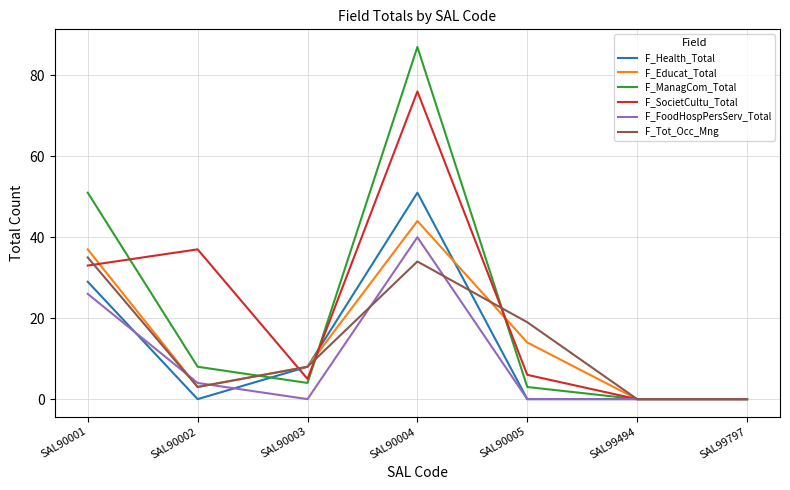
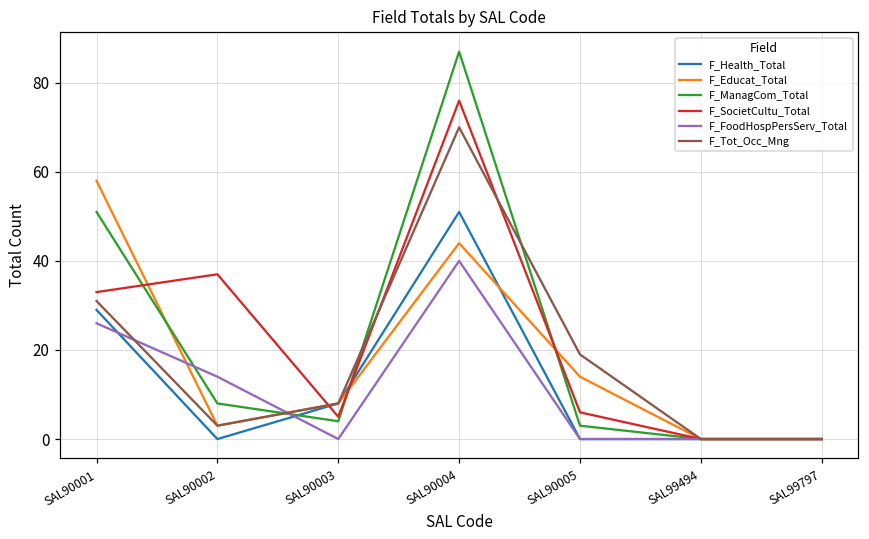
  {
    "F_Health_Total": {
      "SAL90001": 29,
      "SAL90002": 0,
      "SAL90004": 51
    },
    "F_Educat_Total": {
-     "SAL90001": 37,
+     "SAL90001": 58,
      "SAL90004": 44,
      "SAL90005": 14
    },
    "F_ManagCom_Total": {
      "SAL90001": 51,
      "SAL90002": 8,
      "SAL90003": 4,
      "SAL90004": 87,
      "SAL90005": 3
    },
    "F_SocietCultu_Total": {
      "SAL90001": 33,
      "SAL90002": 37,
      "SAL90003": 5,
      "SAL90004": 76,
      "SAL90005": 6
    },
    "F_FoodHospPersServ_Total": {
      "SAL90001": 26,
-     "SAL90002": 4,
+     "SAL90002": 14,
      "SAL90003": 0,
      "SAL90004": 40
    },
    "F_Tot_Occ_Mng": {
-     "SAL90001": 35,
-     "SAL90004": 34,
+     "SAL90001": 31,
+     "SAL90004": 70,
      "SAL90005": 19
    }
  }
